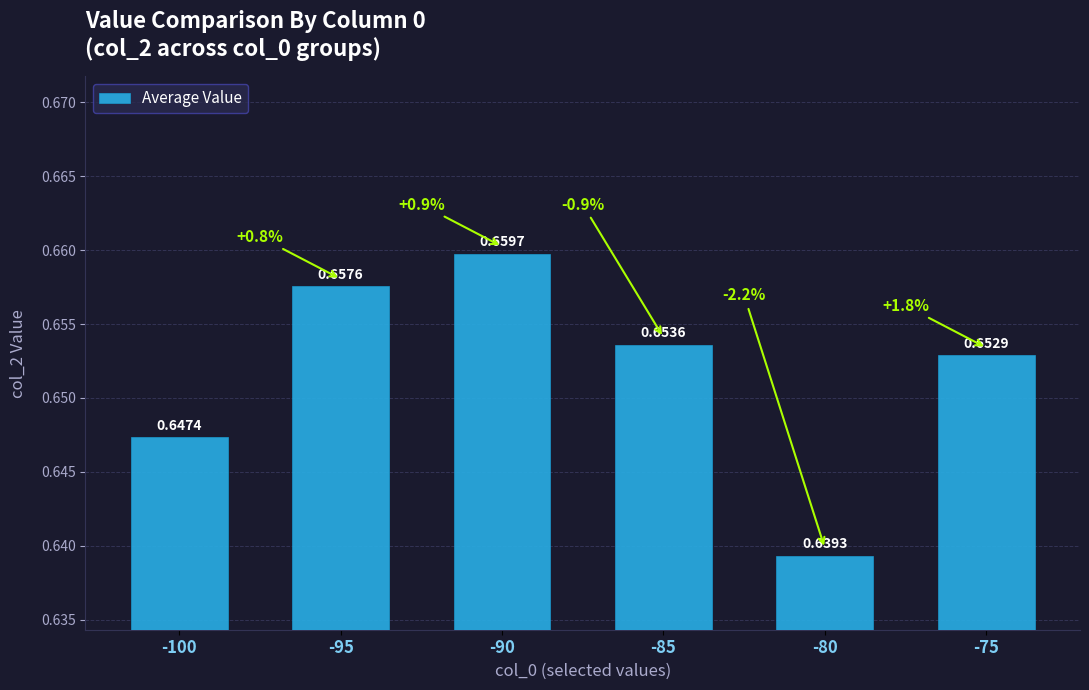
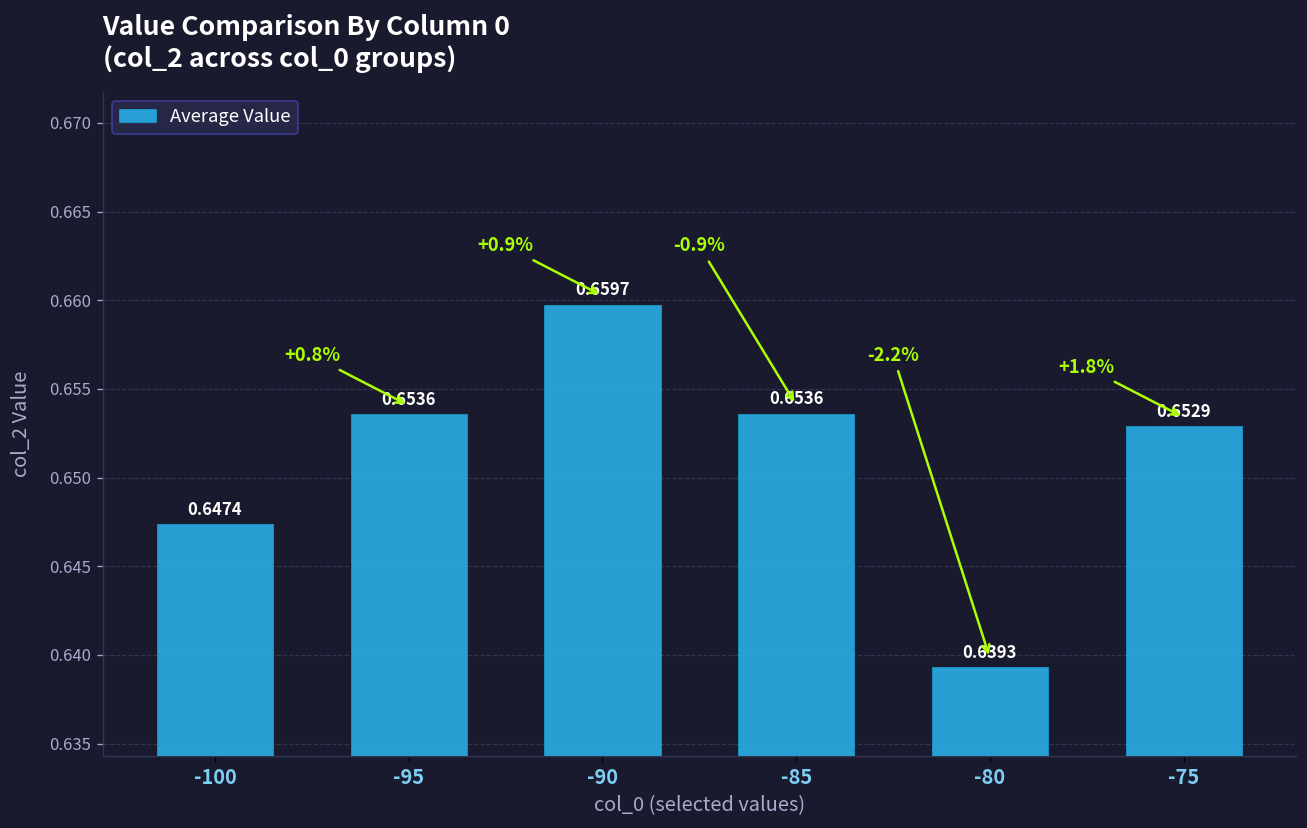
  {
    "-100": 0.6474,
-   "-95": 0.6576
+   "-95": 0.6536
  }
